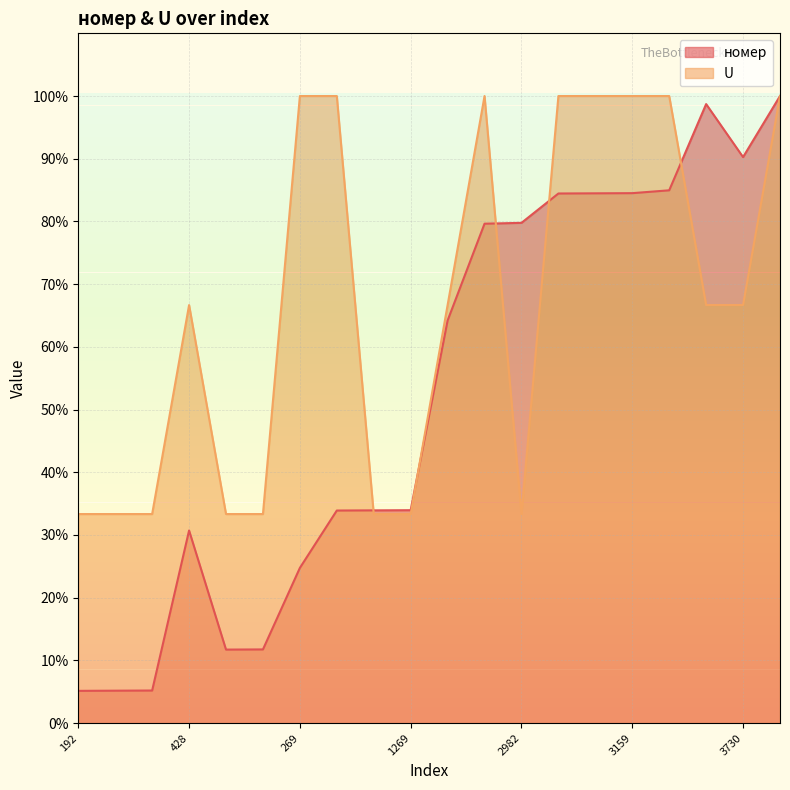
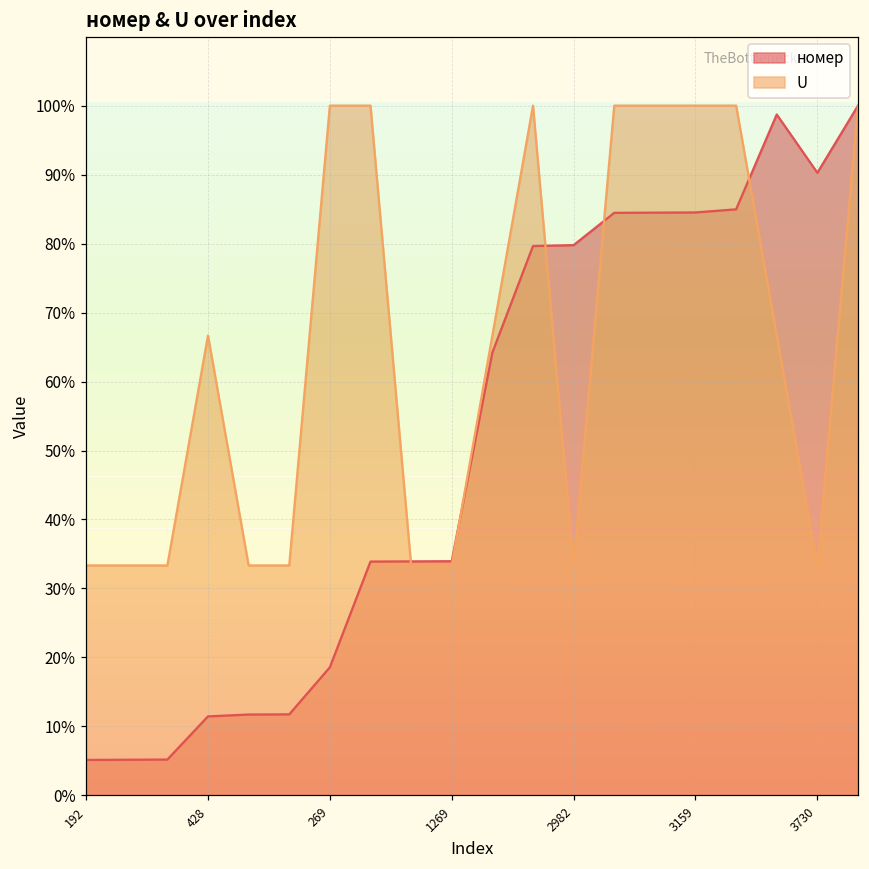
  {
    "номер": {
      "192": "5%",
-     "428": "31%",
-     "269": "25%",
+     "428": "11%",
+     "269": "19%",
      "1269": "34%",
      "2982": "80%",
      "3159": "85%",
      "3730": "90%"
    },
    "U": {
      "192": "33%",
      "428": "67%",
      "269": "100%",
      "1269": "33%",
      "2982": "33%",
      "3159": "100%",
-     "3730": "67%"
+     "3730": "33%"
    }
  }
